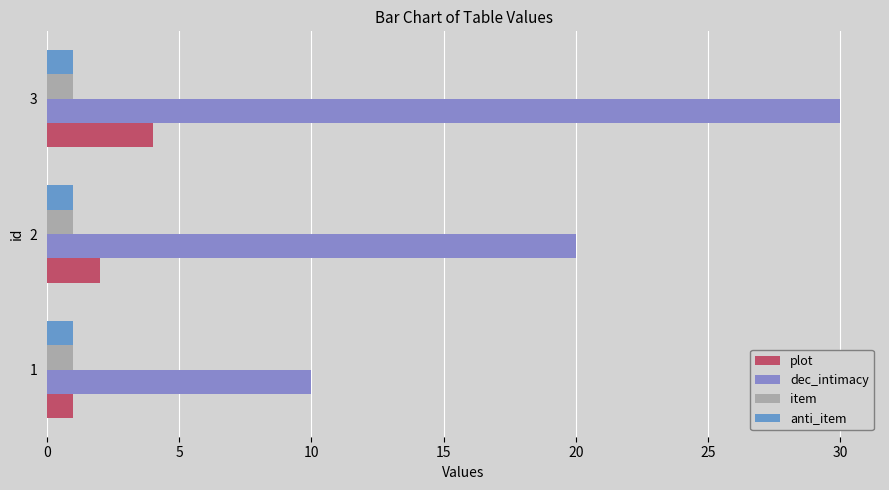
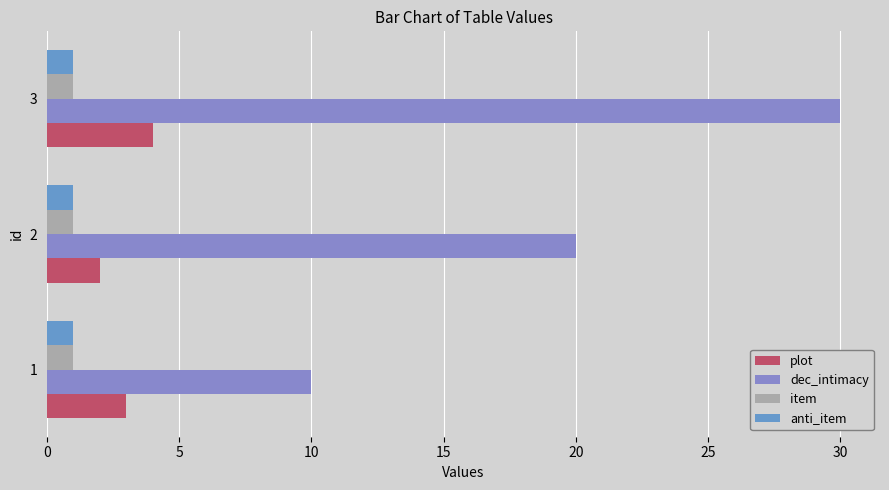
  {
    "plot": {
      "3": 4,
      "2": 2,
-     "1": 1
+     "1": 3
    }
  }
